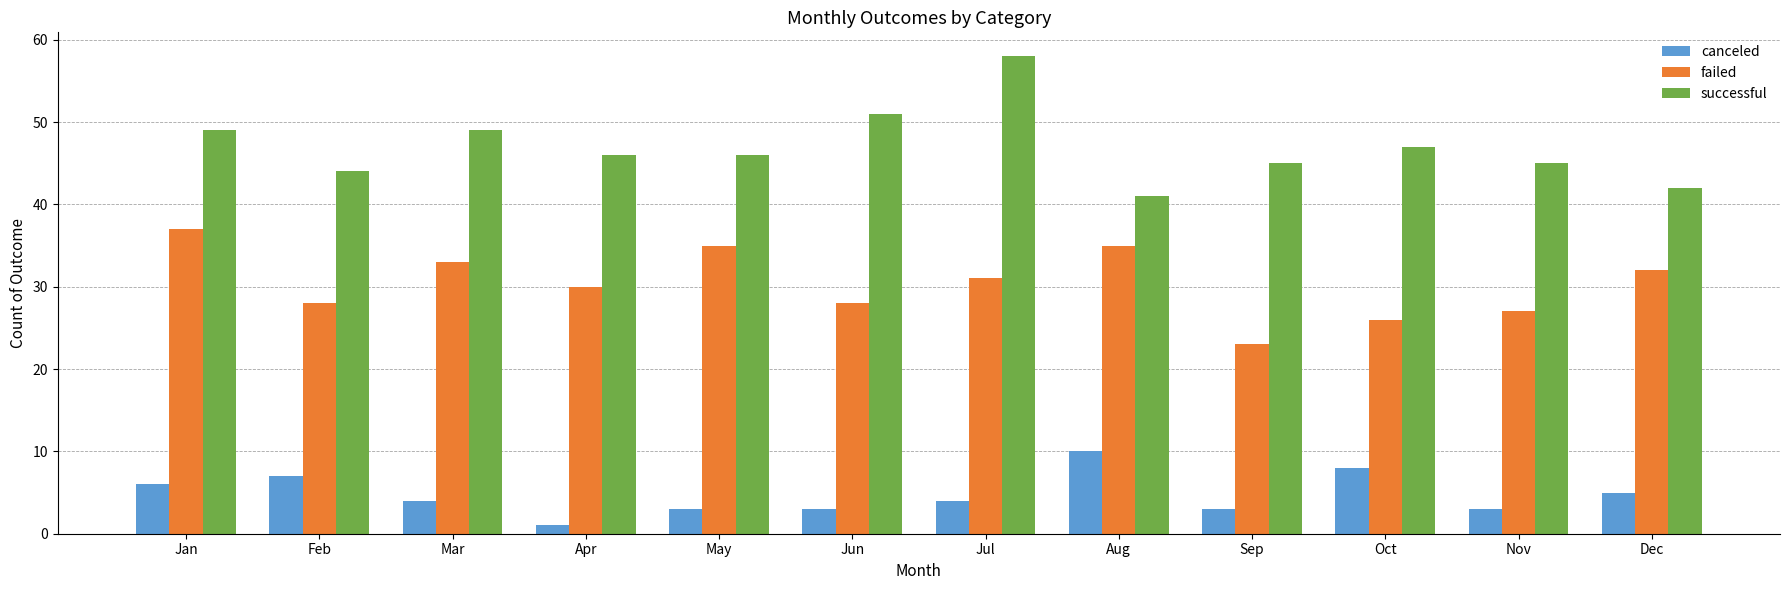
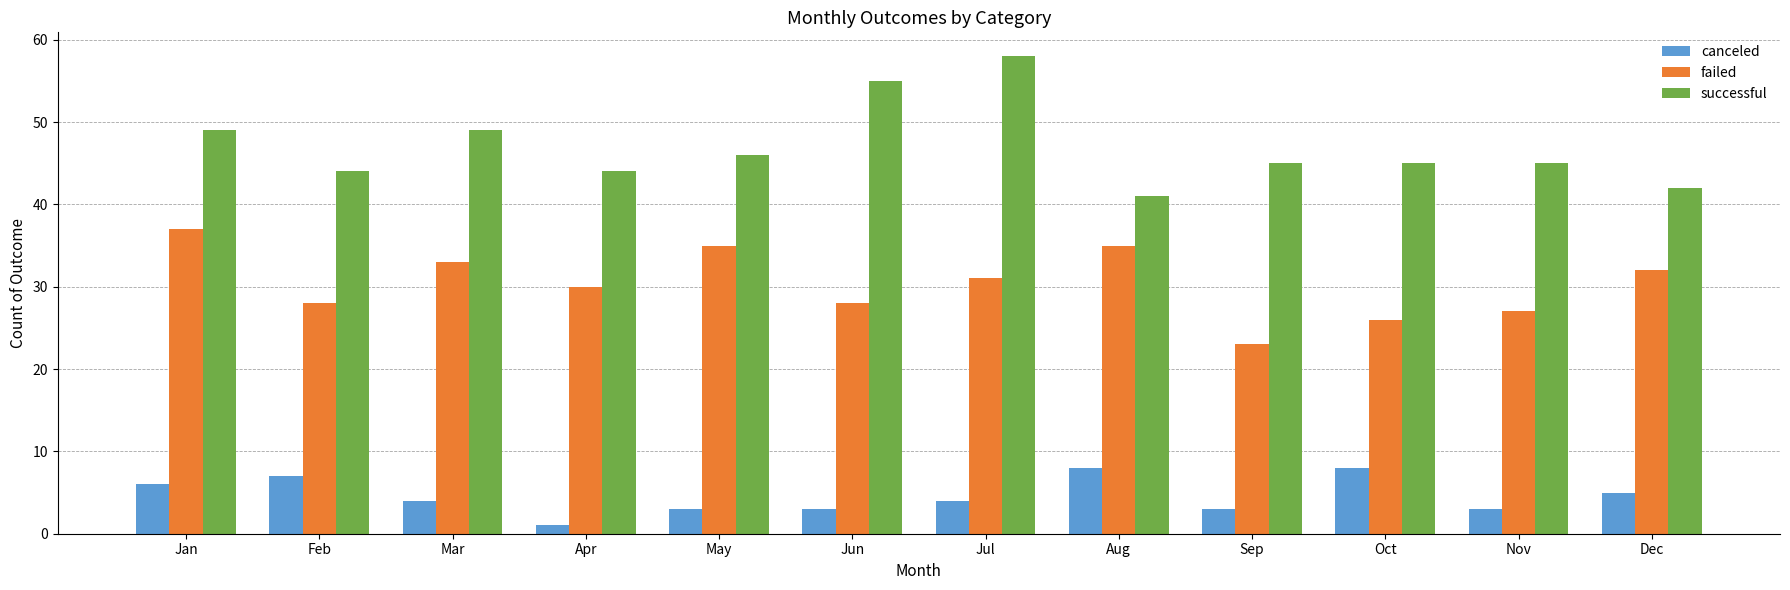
  {
    "canceled": {
      "Jan": 6,
      "Feb": 7,
      "Mar": 4,
      "Apr": 1,
      "May": 3,
      "Jun": 3,
      "Jul": 4,
-     "Aug": 10,
+     "Aug": 8,
      "Sep": 3,
      "Oct": 8,
      "Nov": 3,
      "Dec": 5
    },
    "failed": {
      "Jan": 37,
      "Feb": 28,
      "Mar": 33,
      "Apr": 30,
      "May": 35,
      "Jun": 28,
      "Jul": 31,
      "Aug": 35,
      "Sep": 23,
      "Oct": 26,
      "Nov": 27,
      "Dec": 32
    },
    "successful": {
      "Jan": 49,
      "Feb": 44,
      "Mar": 49,
-     "Apr": 46,
+     "Apr": 44,
      "May": 46,
-     "Jun": 51,
+     "Jun": 55,
      "Jul": 58,
      "Aug": 41,
      "Sep": 45,
-     "Oct": 47,
+     "Oct": 45,
      "Nov": 45,
      "Dec": 42
    }
  }
